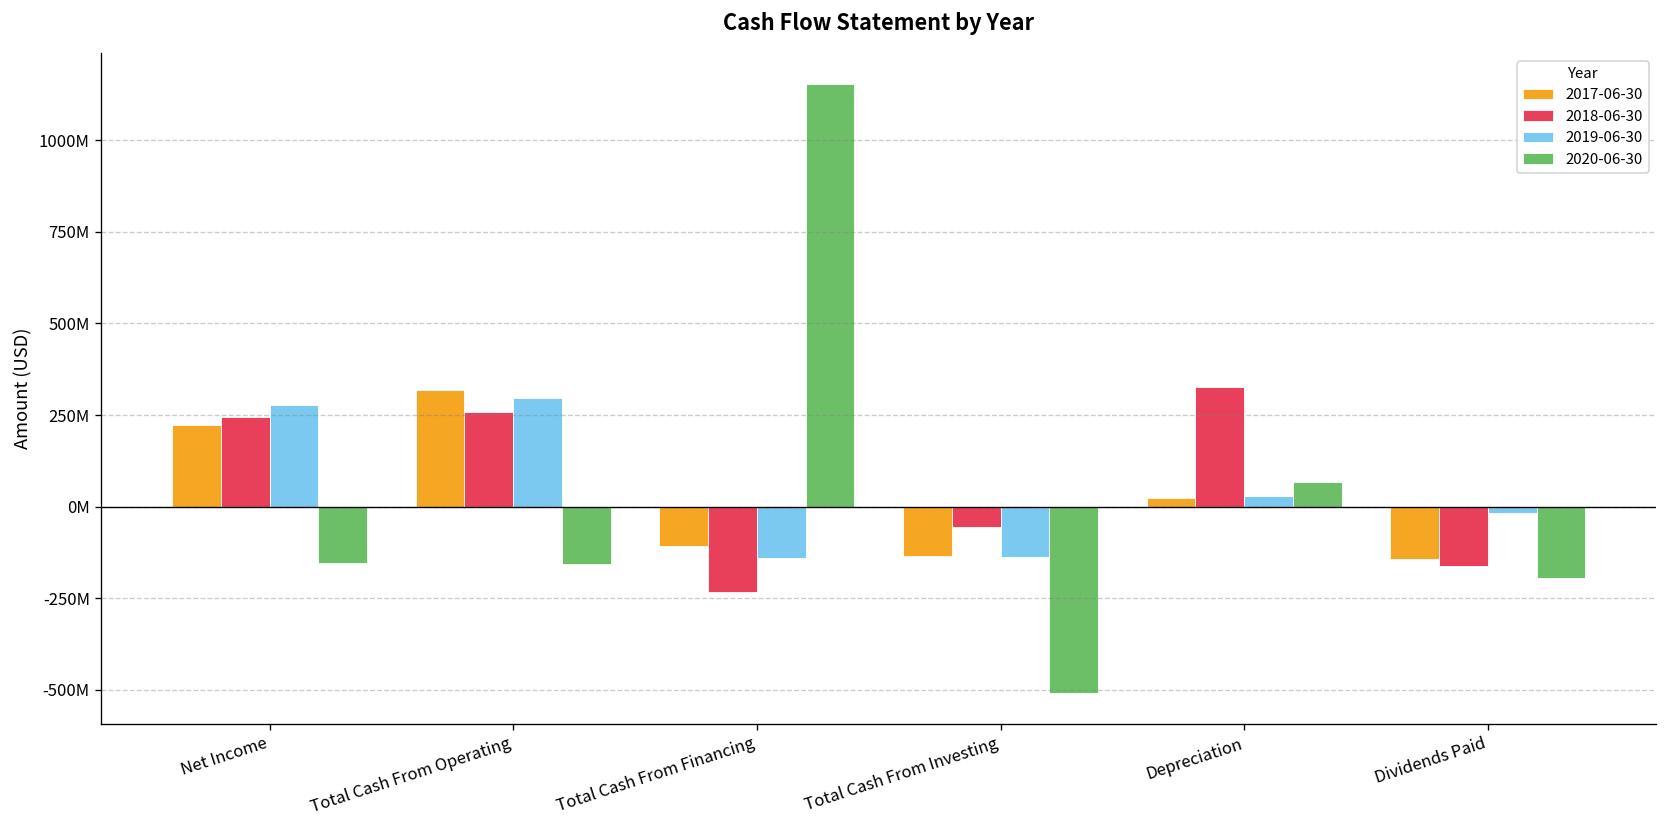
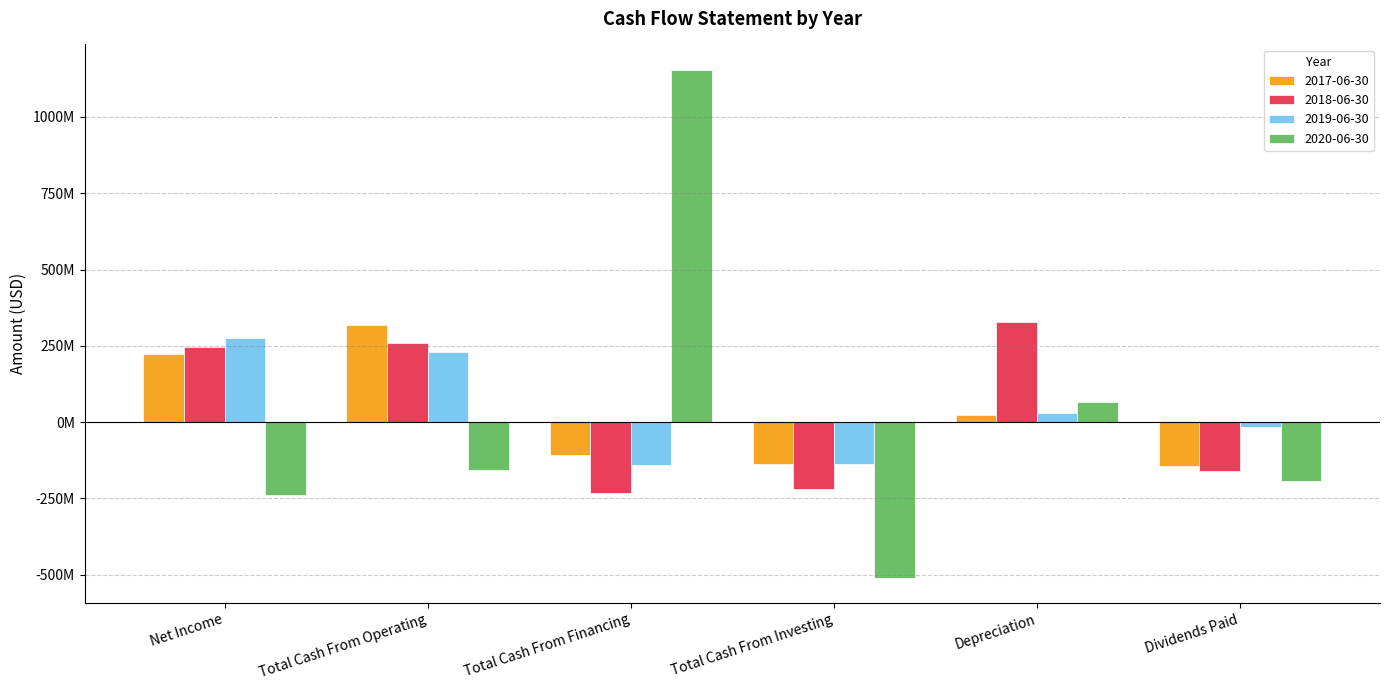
  {
    "2017-06-30": {
      "Net Income": 220000000,
      "Total Cash From Operating": 320000000,
      "Total Cash From Financing": -110000000,
      "Total Cash From Investing": -140000000,
      "Depreciation": 20000000,
      "Dividends Paid": -140000000
    },
    "2018-06-30": {
      "Net Income": 250000000,
      "Total Cash From Operating": 260000000,
      "Total Cash From Financing": -230000000,
-     "Total Cash From Investing": -60000000,
+     "Total Cash From Investing": -220000000,
      "Depreciation": 330000000,
      "Dividends Paid": -160000000
    },
    "2019-06-30": {
      "Net Income": 280000000,
-     "Total Cash From Operating": 300000000,
+     "Total Cash From Operating": 230000000,
      "Total Cash From Financing": -140000000,
      "Total Cash From Investing": -140000000,
      "Depreciation": 30000000,
      "Dividends Paid": -20000000
    },
    "2020-06-30": {
-     "Net Income": -150000000,
+     "Net Income": -240000000,
      "Total Cash From Operating": -160000000,
      "Total Cash From Financing": 1150000000,
      "Total Cash From Investing": -510000000,
      "Depreciation": 70000000,
      "Dividends Paid": -190000000
    }
  }
